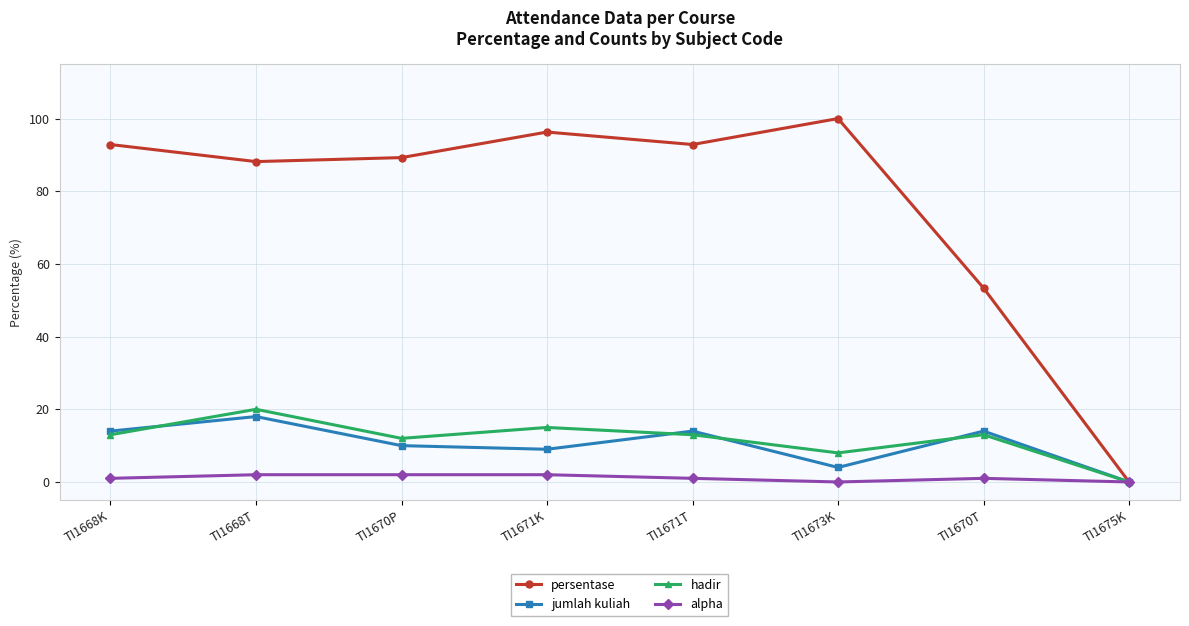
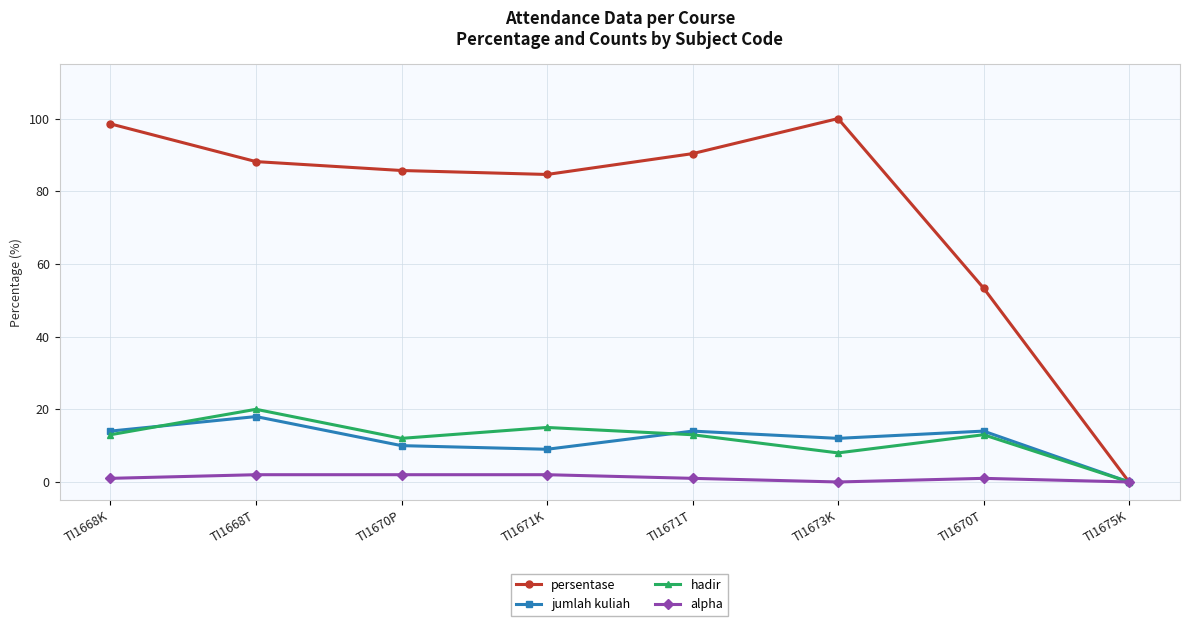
  {
    "persentase": {
-     "TI1668K": 93,
+     "TI1668K": 99,
      "TI1668T": 88,
-     "TI1670P": 89,
-     "TI1671K": 96,
-     "TI1671T": 93,
+     "TI1670P": 86,
+     "TI1671K": 85,
+     "TI1671T": 90,
      "TI1673K": 100,
      "TI1670T": 53
    },
    "jumlah kuliah": {
      "TI1668K": 14,
      "TI1668T": 18,
      "TI1670P": 10,
      "TI1671K": 9,
      "TI1671T": 14,
-     "TI1673K": 4,
+     "TI1673K": 12,
      "TI1670T": 14
    },
    "hadir": {
      "TI1668K": 13,
      "TI1668T": 20,
      "TI1670P": 12,
      "TI1671K": 15,
      "TI1671T": 13,
      "TI1673K": 8,
      "TI1670T": 13
    },
    "alpha": {
      "TI1668K": 1,
      "TI1668T": 2,
      "TI1670P": 2,
      "TI1671K": 2,
      "TI1671T": 1,
      "TI1673K": 0,
      "TI1670T": 1
    }
  }
